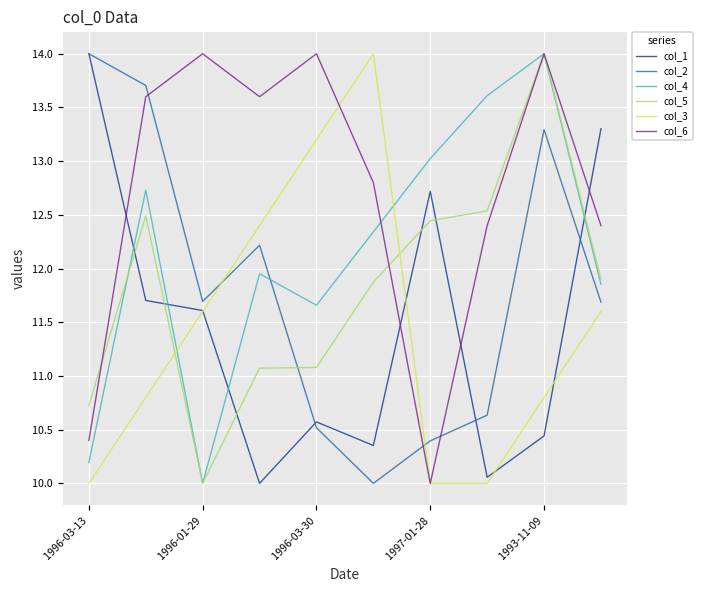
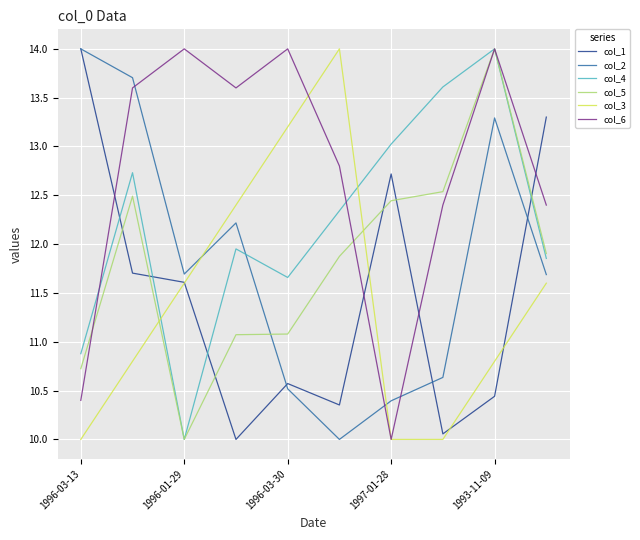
  {
    "col_4": {
-     "1996-03-13": 10.2,
+     "1996-03-13": 10.9,
      "1996-03-30": 11.7,
      "1997-01-28": 13.0
    },
    "col_6": {
      "1996-03-13": 10.4,
      "1996-01-29": 14.0,
      "1996-03-30": 14.0
    }
  }
